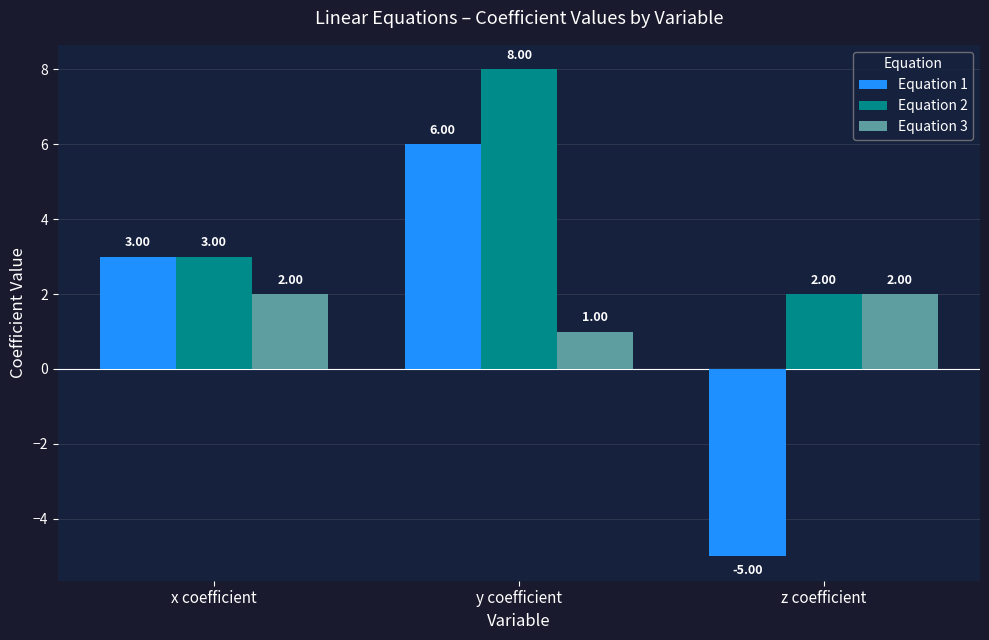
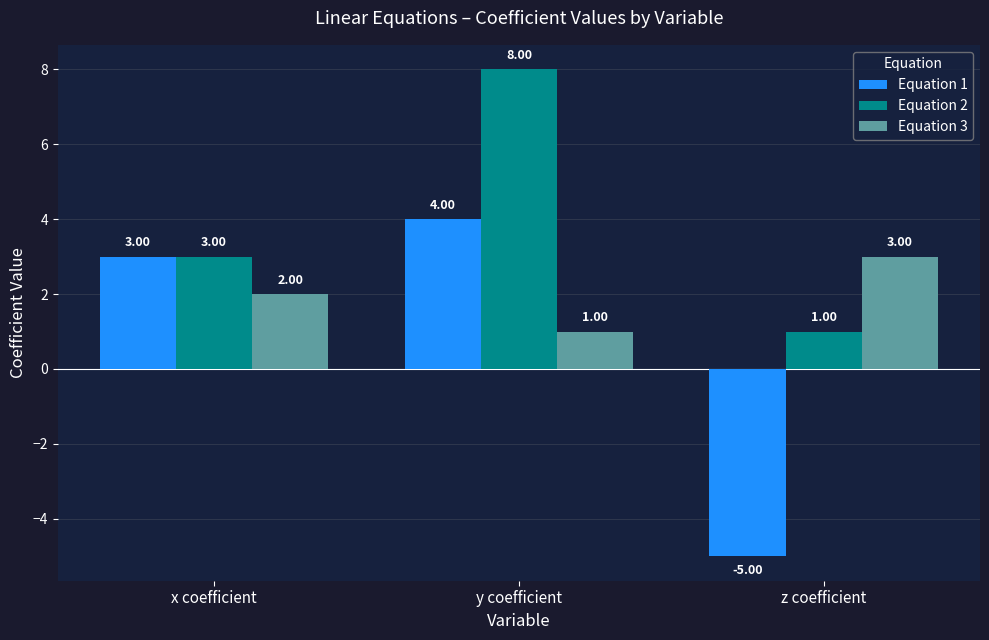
  {
    "Equation 1": {
      "x coefficient": 3.00,
-     "y coefficient": 6.00,
+     "y coefficient": 4.00,
      "z coefficient": -5.00
    },
    "Equation 2": {
      "x coefficient": 3.00,
      "y coefficient": 8.00,
-     "z coefficient": 2.00
+     "z coefficient": 1.00
    },
    "Equation 3": {
      "x coefficient": 2.00,
      "y coefficient": 1.00,
-     "z coefficient": 2.00
+     "z coefficient": 3.00
    }
  }
